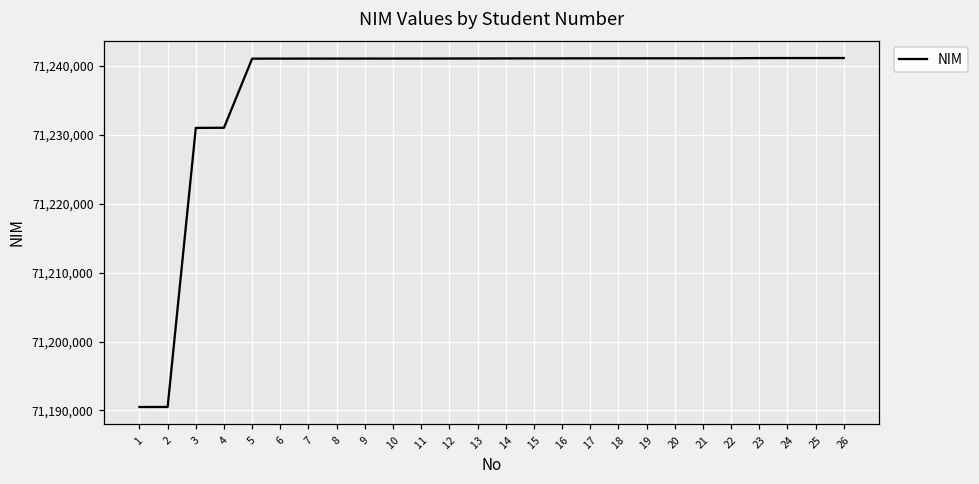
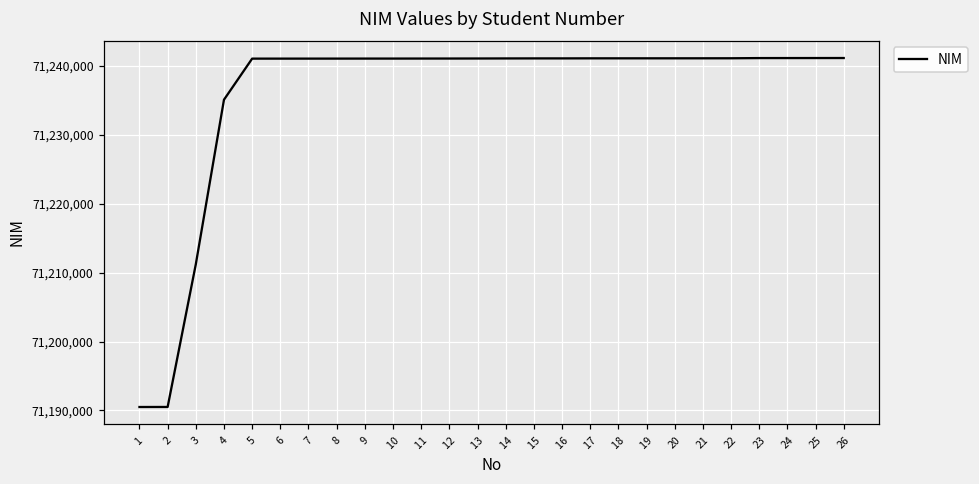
  {
    "1": "71,191,000",
    "2": "71,191,000",
-   "3": "71,231,000",
-   "4": "71,231,000",
+   "3": "71,211,000",
+   "4": "71,235,000",
    "5": "71,241,000",
    "6": "71,241,000",
    "7": "71,241,000",
    "8": "71,241,000",
    "9": "71,241,000",
    "10": "71,241,000",
    "11": "71,241,000",
    "12": "71,241,000",
    "13": "71,241,000",
    "14": "71,241,000",
    "15": "71,241,000",
    "16": "71,241,000",
    "17": "71,241,000",
    "18": "71,241,000",
    "19": "71,241,000",
    "20": "71,241,000",
    "21": "71,241,000",
    "22": "71,241,000",
    "23": "71,241,000",
    "24": "71,241,000",
    "25": "71,241,000",
    "26": "71,241,000"
  }
